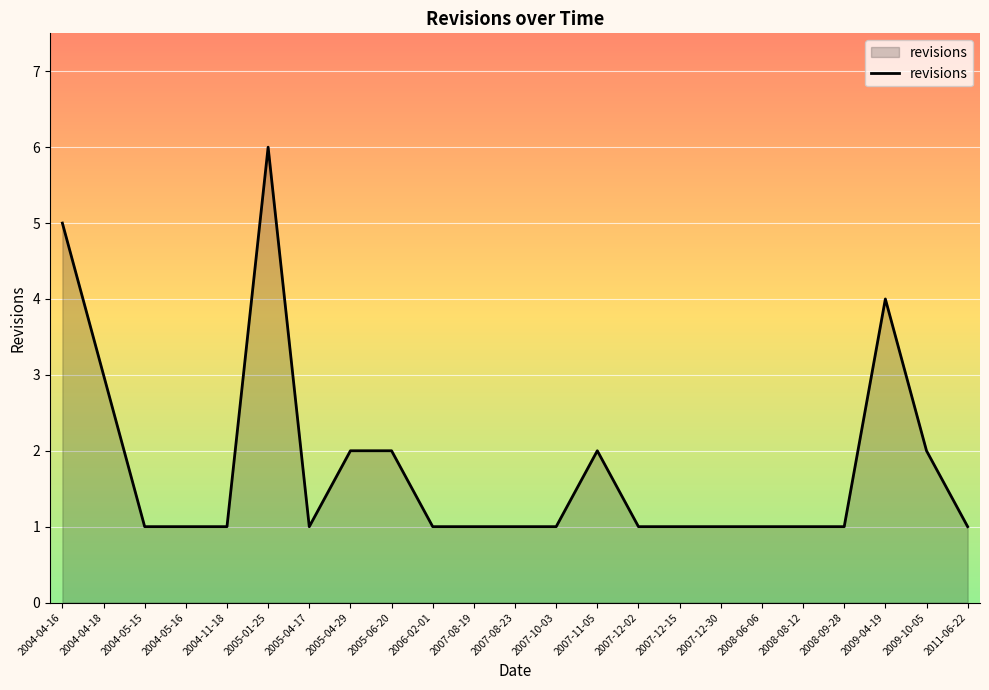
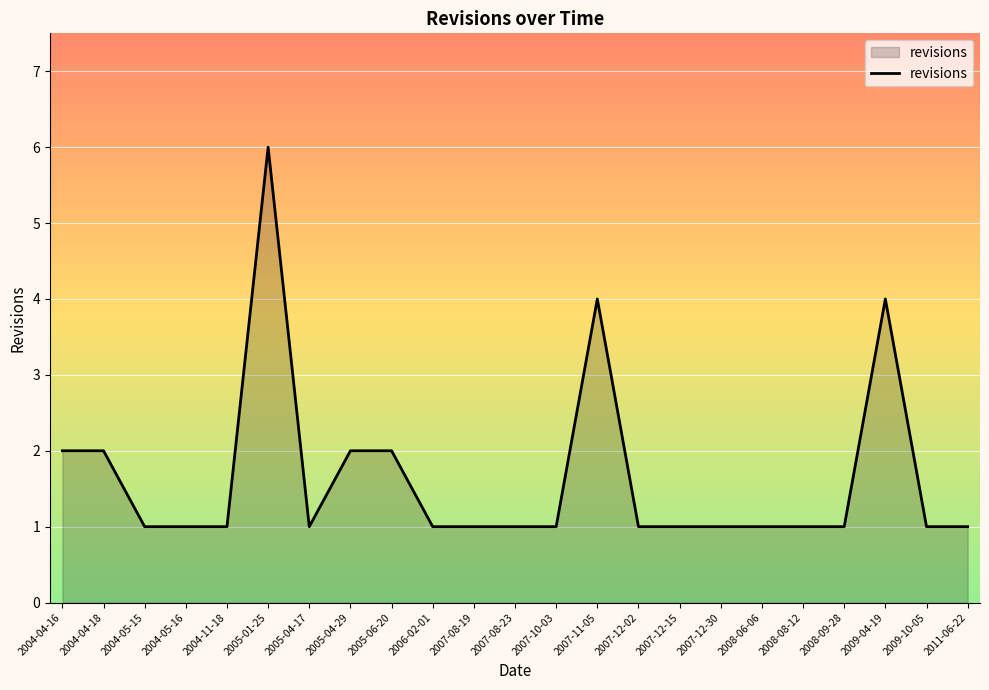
  {
-   "2004-04-16": 5,
-   "2004-04-18": 3,
+   "2004-04-16": 2,
+   "2004-04-18": 2,
    "2004-05-15": 1,
    "2004-05-16": 1,
    "2004-11-18": 1,
    "2005-01-25": 6,
    "2005-04-17": 1,
    "2005-04-29": 2,
    "2005-06-20": 2,
    "2006-02-01": 1,
    "2007-08-19": 1,
    "2007-08-23": 1,
    "2007-10-03": 1,
-   "2007-11-05": 2,
+   "2007-11-05": 4,
    "2007-12-02": 1,
    "2007-12-15": 1,
    "2007-12-30": 1,
    "2008-06-06": 1,
    "2008-08-12": 1,
    "2008-09-28": 1,
    "2009-04-19": 4,
-   "2009-10-05": 2,
+   "2009-10-05": 1,
    "2011-06-22": 1
  }
